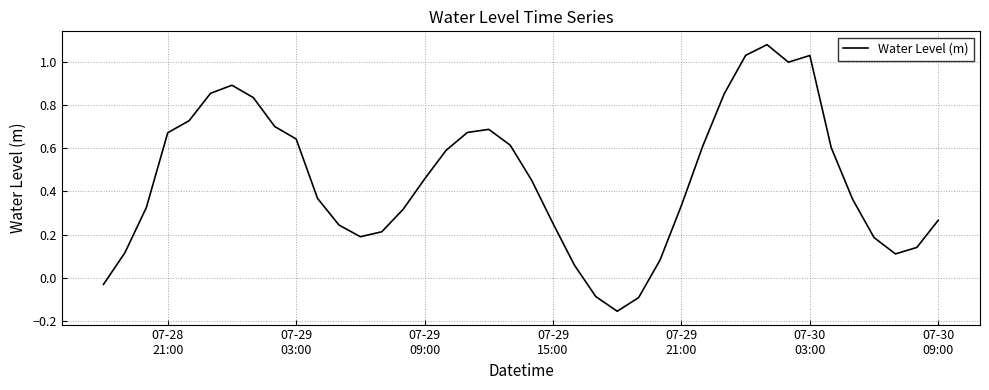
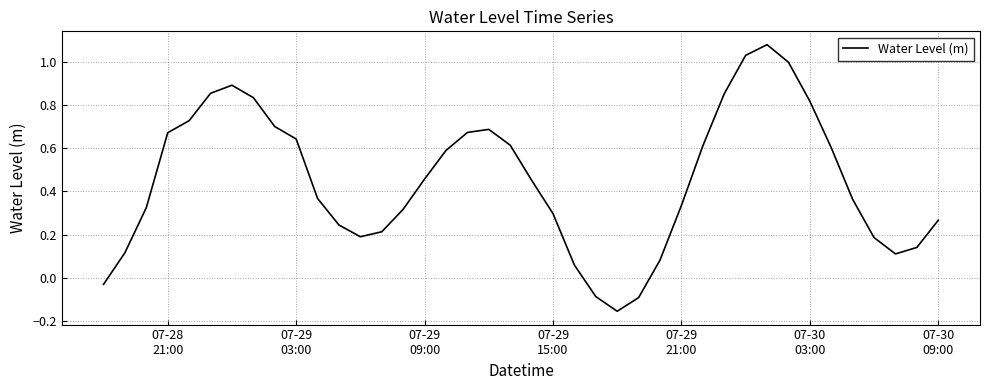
  {
    "07-28 21:00": 0.67,
    "07-29 03:00": 0.64,
    "07-29 09:00": 0.46,
-   "07-29 15:00": 0.25,
+   "07-29 15:00": 0.30,
    "07-29 21:00": 0.34,
-   "07-30 03:00": 1.03,
+   "07-30 03:00": 0.82,
    "07-30 09:00": 0.27
  }
